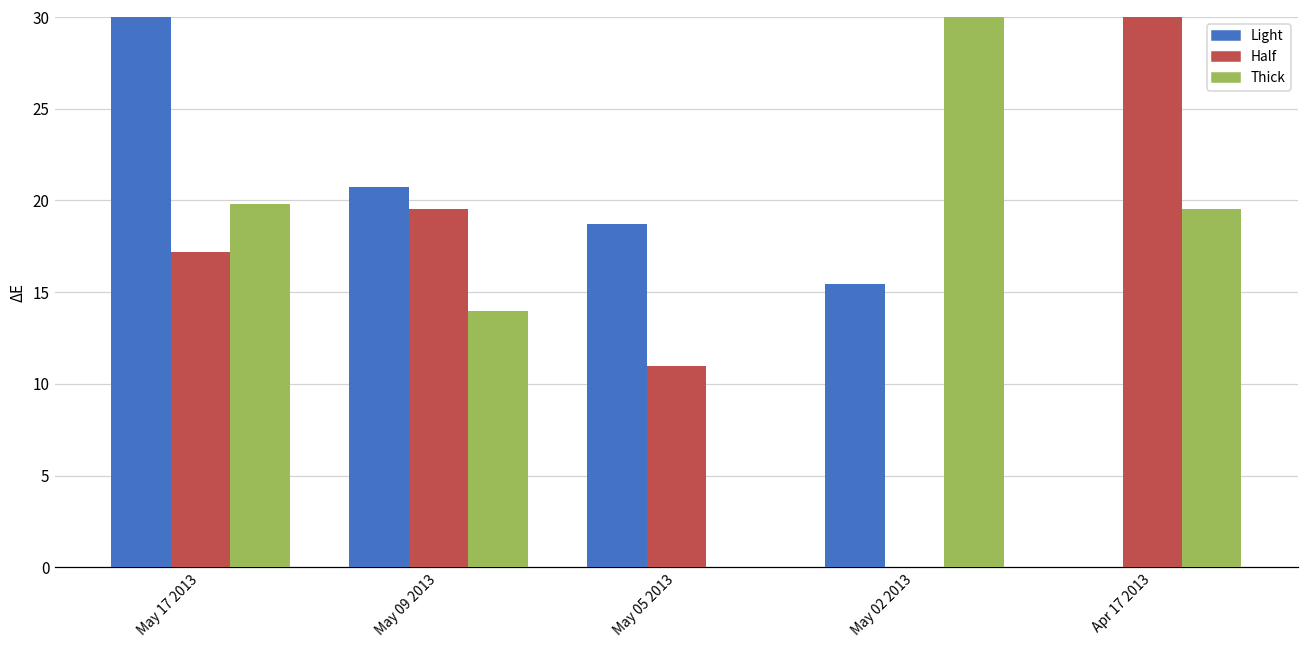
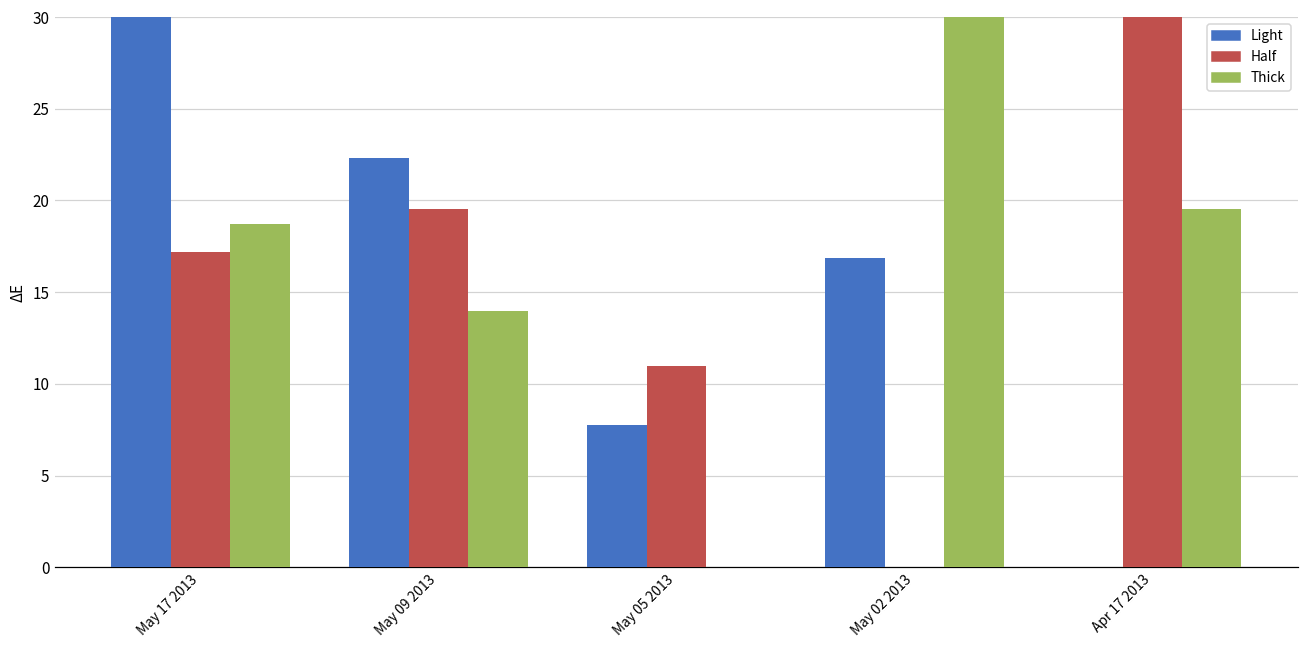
  {
    "Light": {
      "May 17 2013": 30.0,
-     "May 09 2013": 20.7,
-     "May 05 2013": 18.7,
-     "May 02 2013": 15.4,
+     "May 09 2013": 22.3,
+     "May 05 2013": 7.8,
+     "May 02 2013": 16.8,
      "Apr 17 2013": 0.0
    },
    "Half": {
      "May 17 2013": 17.2,
      "May 09 2013": 19.5,
      "May 05 2013": 11.0,
      "May 02 2013": 0.0,
      "Apr 17 2013": 30.0
    },
    "Thick": {
-     "May 17 2013": 19.8,
+     "May 17 2013": 18.7,
      "May 09 2013": 14.0,
      "May 05 2013": 0.0,
      "May 02 2013": 30.0,
      "Apr 17 2013": 19.5
    }
  }
